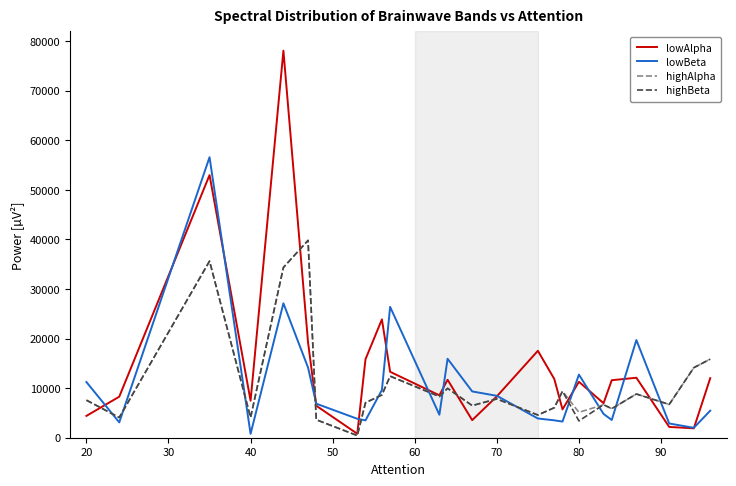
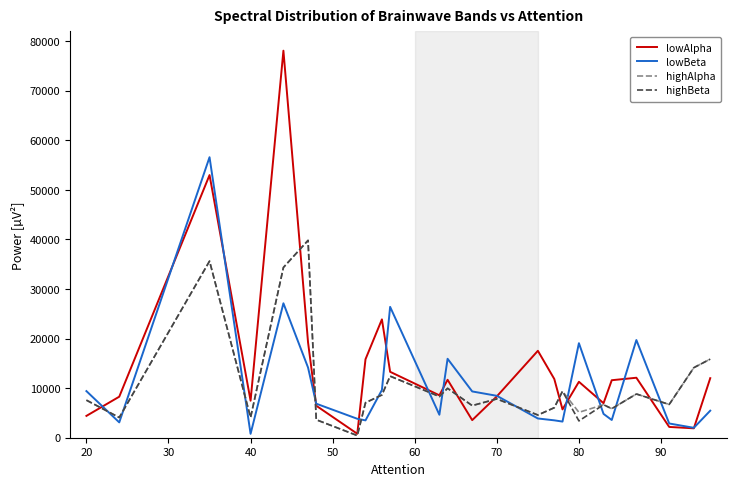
  {
    "lowAlpha": {
      "20": 4000,
      "40": 7000,
      "80": 11000
    },
    "lowBeta": {
-     "20": 11000,
+     "20": 9000,
      "40": 1000,
-     "80": 13000
+     "80": 19000
    },
    "highAlpha": {
      "80": 5000
    },
    "highBeta": {
      "80": 3000
    }
  }
